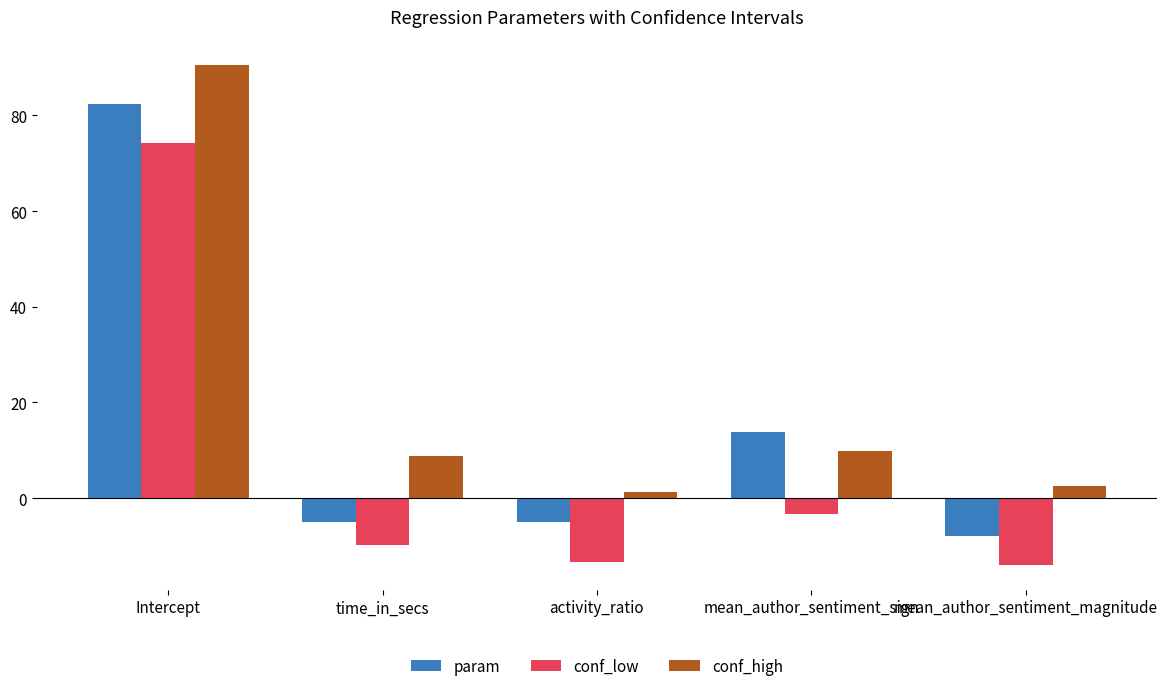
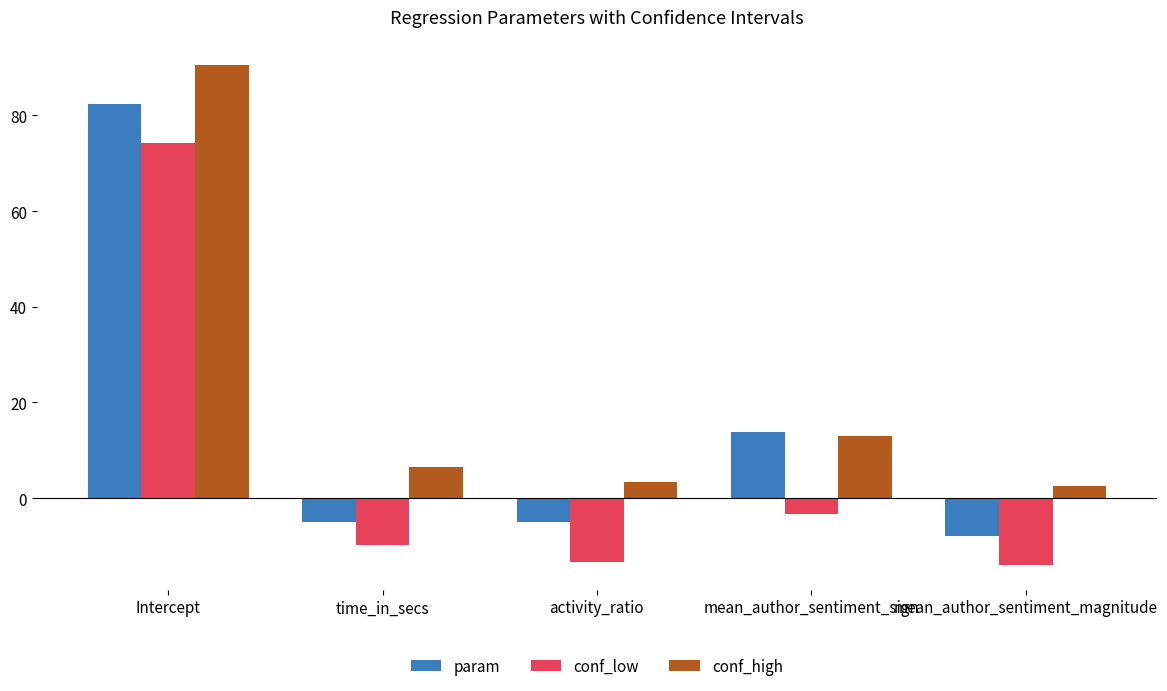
  {
    "param": {
      "Intercept": 82,
      "time_in_secs": -5,
      "activity_ratio": -5,
      "mean_author_sentiment_sign": 14,
      "mean_author_sentiment_magnitude": -8
    },
    "conf_low": {
      "Intercept": 74,
      "time_in_secs": -10,
      "activity_ratio": -13,
      "mean_author_sentiment_sign": -3,
      "mean_author_sentiment_magnitude": -14
    },
    "conf_high": {
      "Intercept": 91,
-     "time_in_secs": 9,
-     "activity_ratio": 1,
-     "mean_author_sentiment_sign": 10,
+     "time_in_secs": 7,
+     "activity_ratio": 3,
+     "mean_author_sentiment_sign": 13,
      "mean_author_sentiment_magnitude": 3
    }
  }
